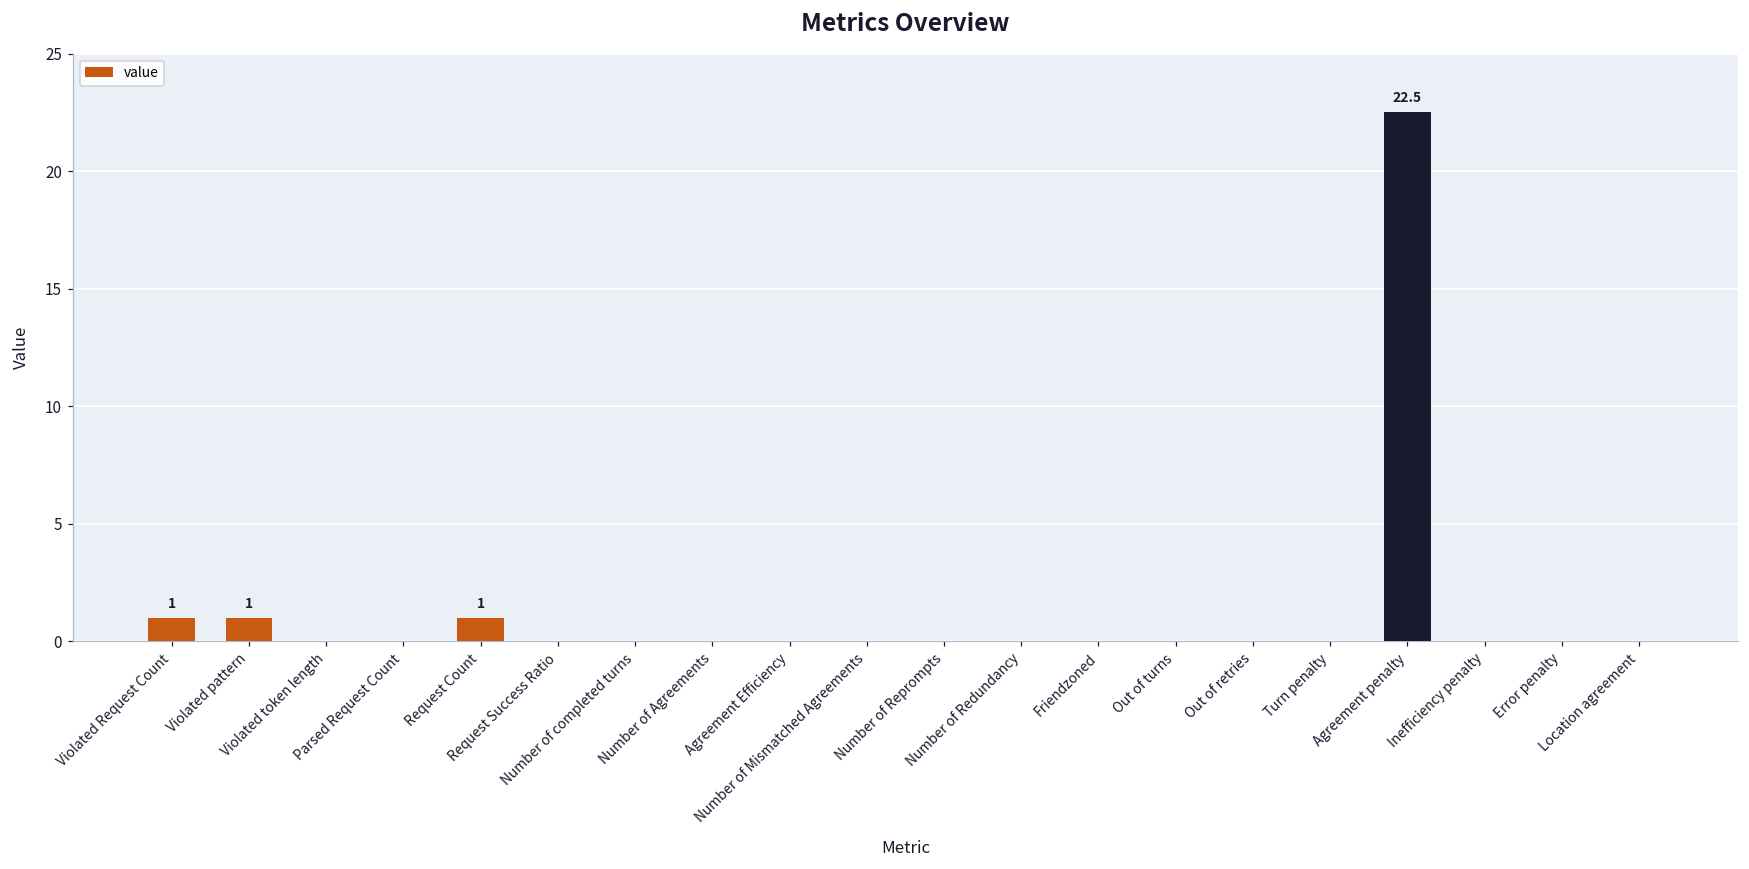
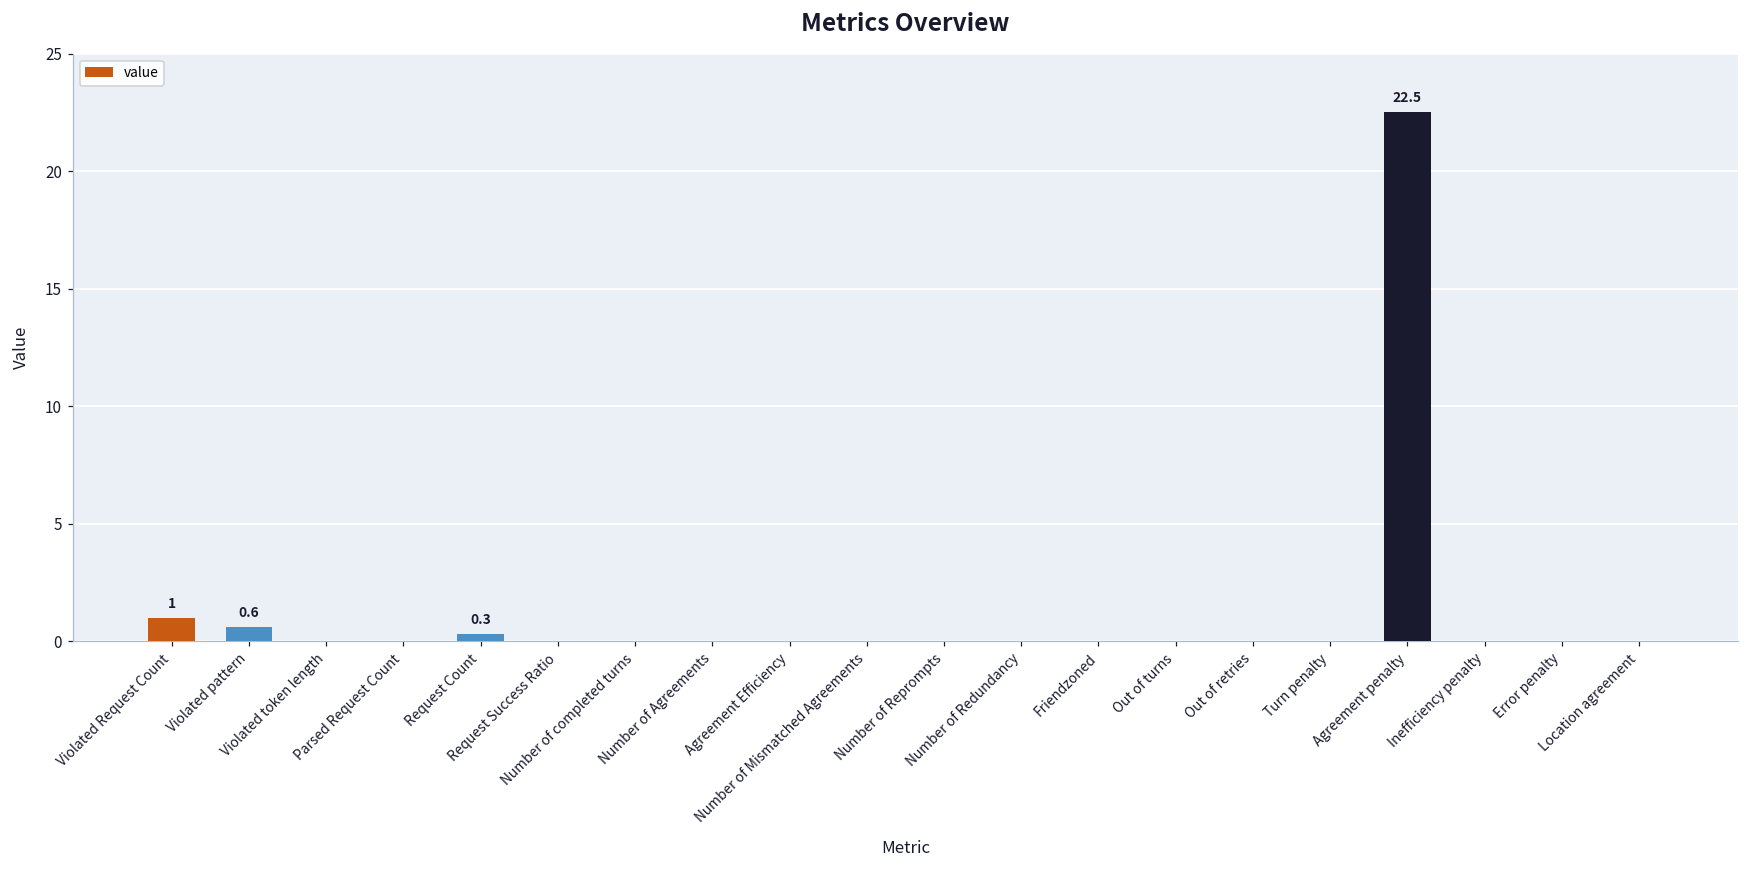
  {
    "Violated Request Count": 1,
-   "Violated pattern": 1,
-   "Request Count": 1,
+   "Violated pattern": 0.6,
+   "Request Count": 0.3,
    "Agreement penalty": 22.5
  }
